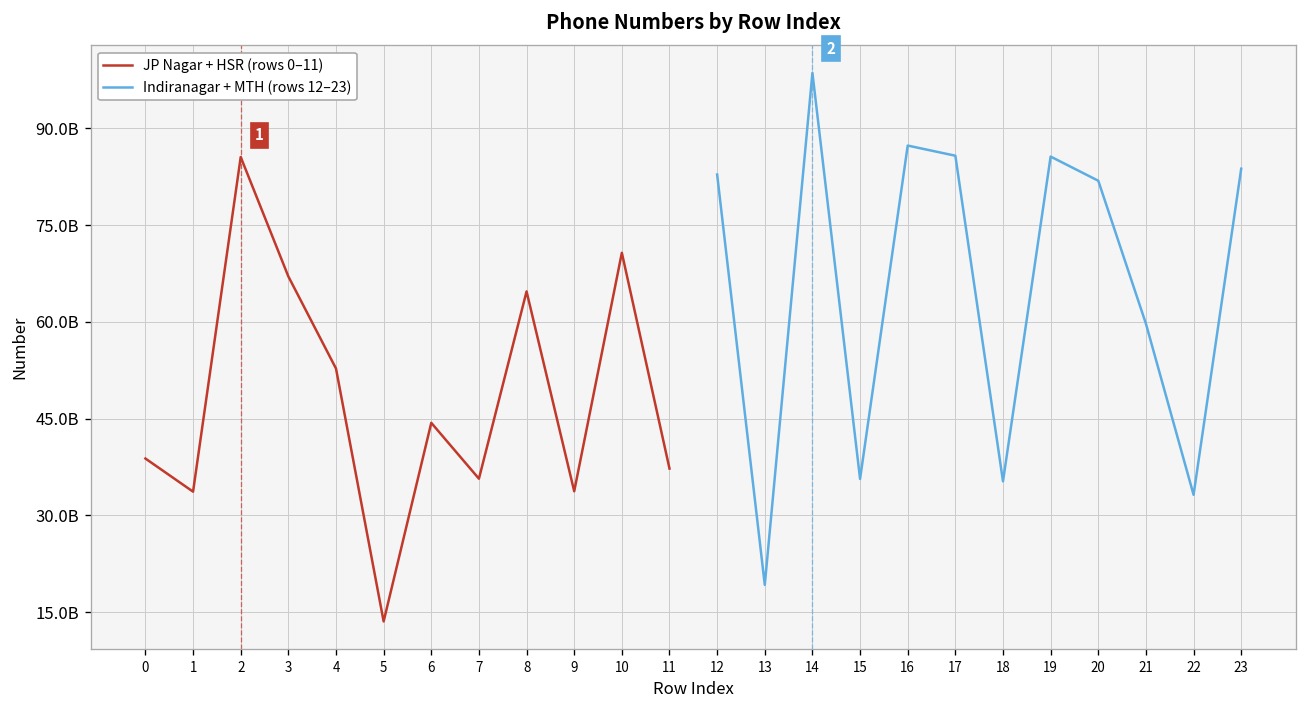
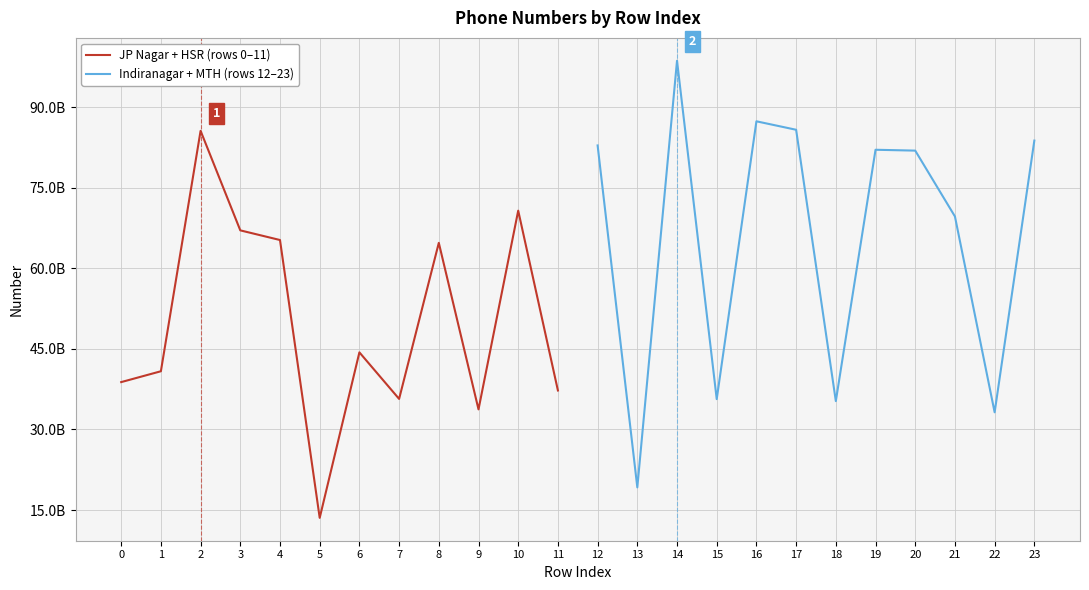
  {
    "JP Nagar + HSR (rows 0–11)": {
      "0": 39000000000,
-     "1": 34000000000,
+     "1": 41000000000,
      "3": 67000000000,
-     "4": 53000000000,
+     "4": 65000000000,
      "5": 14000000000,
      "6": 44000000000,
      "7": 36000000000,
      "8": 65000000000,
      "9": 34000000000,
      "10": 71000000000,
      "11": 37000000000
    },
    "Indiranagar + MTH (rows 12–23)": {
      "12": 83000000000,
      "13": 19000000000,
      "15": 36000000000,
      "16": 87000000000,
      "17": 86000000000,
      "18": 35000000000,
-     "19": 86000000000,
+     "19": 82000000000,
      "20": 82000000000,
-     "21": 60000000000,
+     "21": 70000000000,
      "22": 33000000000,
      "23": 84000000000
    }
  }
